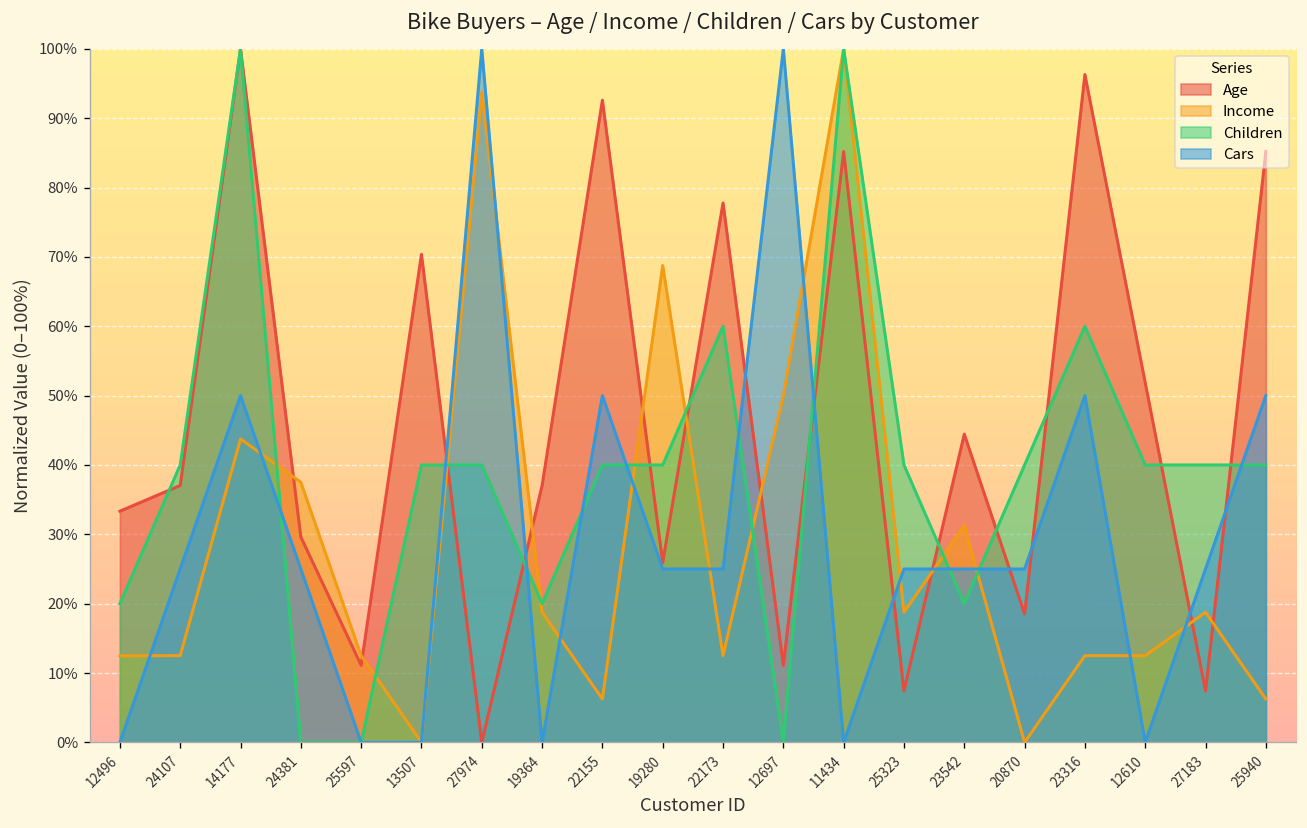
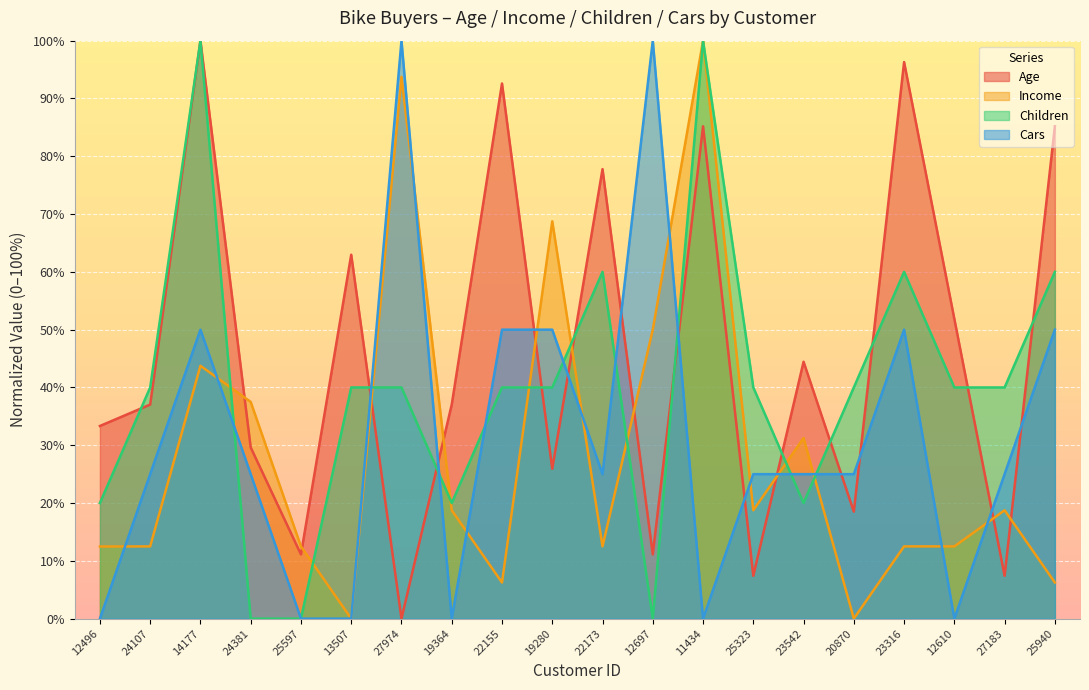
  {
    "Age": {
      "12496": "33%",
      "24107": "37%",
      "24381": "30%",
      "25597": "11%",
-     "13507": "70%",
+     "13507": "63%",
      "27974": "0%",
      "19364": "37%",
      "22155": "93%",
      "19280": "26%",
      "22173": "78%",
      "12697": "11%",
      "11434": "85%",
      "25323": "7%",
      "23542": "44%",
      "20870": "19%",
      "23316": "96%",
      "12610": "52%",
      "27183": "7%"
    },
    "Income": {
      "12496": "12%",
      "24107": "13%",
      "14177": "44%",
      "24381": "38%",
      "25597": "13%",
      "27974": "94%",
      "19364": "19%",
      "22155": "6%",
      "19280": "69%",
      "22173": "13%",
      "12697": "50%",
      "25323": "19%",
      "23542": "31%",
      "20870": "0%",
      "23316": "13%",
      "12610": "13%",
      "27183": "19%",
      "25940": "6%"
    },
    "Children": {
      "12496": "20%",
      "24107": "40%",
      "24381": "0%",
      "13507": "40%",
      "27974": "40%",
      "19364": "20%",
      "22155": "40%",
      "19280": "40%",
      "22173": "60%",
      "12697": "0%",
      "25323": "40%",
      "23542": "20%",
      "20870": "40%",
      "23316": "60%",
      "12610": "40%",
      "27183": "40%",
-     "25940": "40%"
+     "25940": "60%"
    },
    "Cars": {
      "12496": "0%",
      "24107": "25%",
      "14177": "50%",
      "24381": "25%",
      "27974": "100%",
      "19364": "0%",
      "22155": "50%",
-     "19280": "25%",
+     "19280": "50%",
      "22173": "25%",
      "12697": "100%",
      "11434": "0%",
      "25323": "25%",
      "23542": "25%",
      "20870": "25%",
      "23316": "50%",
      "12610": "0%",
      "27183": "25%",
      "25940": "50%"
    }
  }
